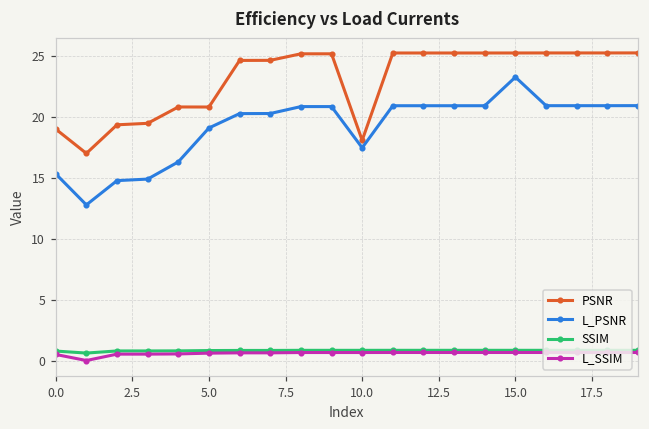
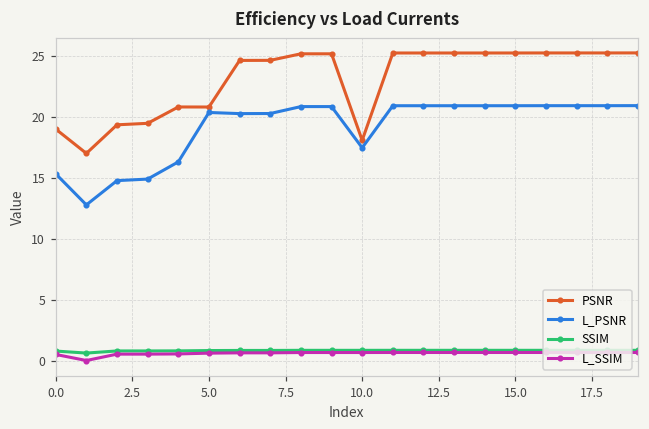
  {
    "PSNR": {
      "0.0": 19.0,
      "5.0": 20.8,
      "10.0": 18.1,
      "15.0": 25.3
    },
    "L_PSNR": {
      "0.0": 15.4,
-     "5.0": 19.1,
+     "5.0": 20.4,
      "10.0": 17.5,
-     "15.0": 23.3
+     "15.0": 20.9
    },
    "SSIM": {
      "0.0": 0.8
    },
    "L_SSIM": {
      "0.0": 0.6
    }
  }
